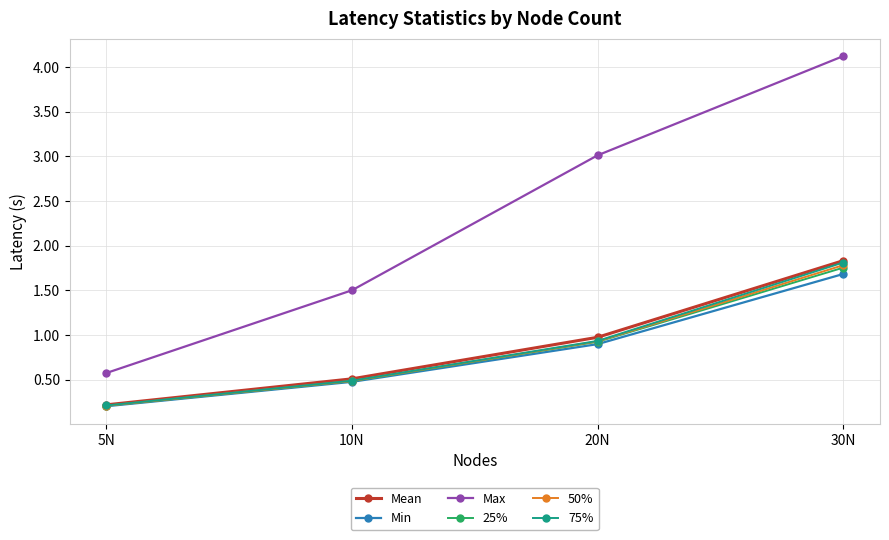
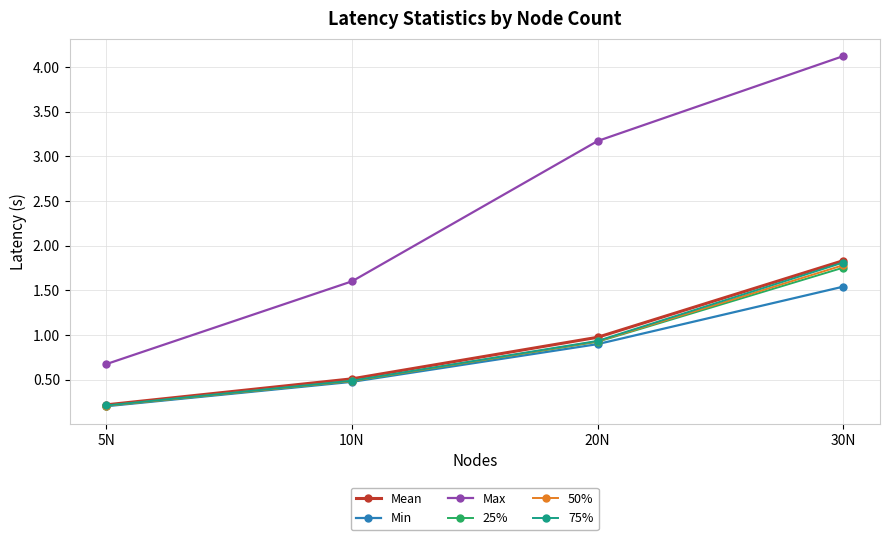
  {
    "Mean": {
      "20N": 1.0
    },
    "Min": {
-     "30N": 1.7
+     "30N": 1.5
    },
    "Max": {
-     "5N": 0.6,
-     "10N": 1.5,
-     "20N": 3.0,
+     "5N": 0.7,
+     "10N": 1.6,
+     "20N": 3.2,
      "30N": 4.1
    }
  }
